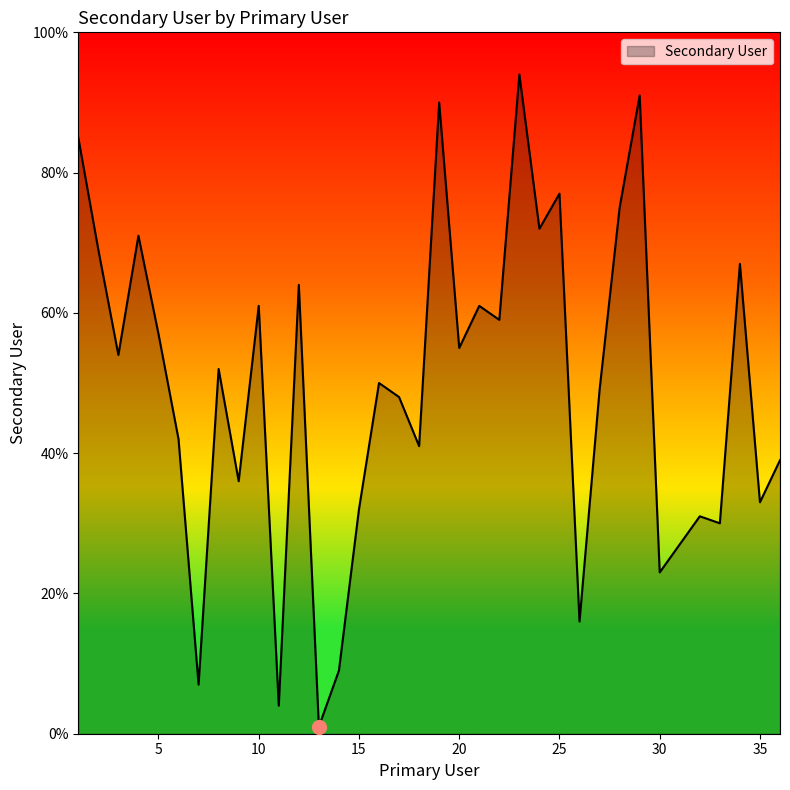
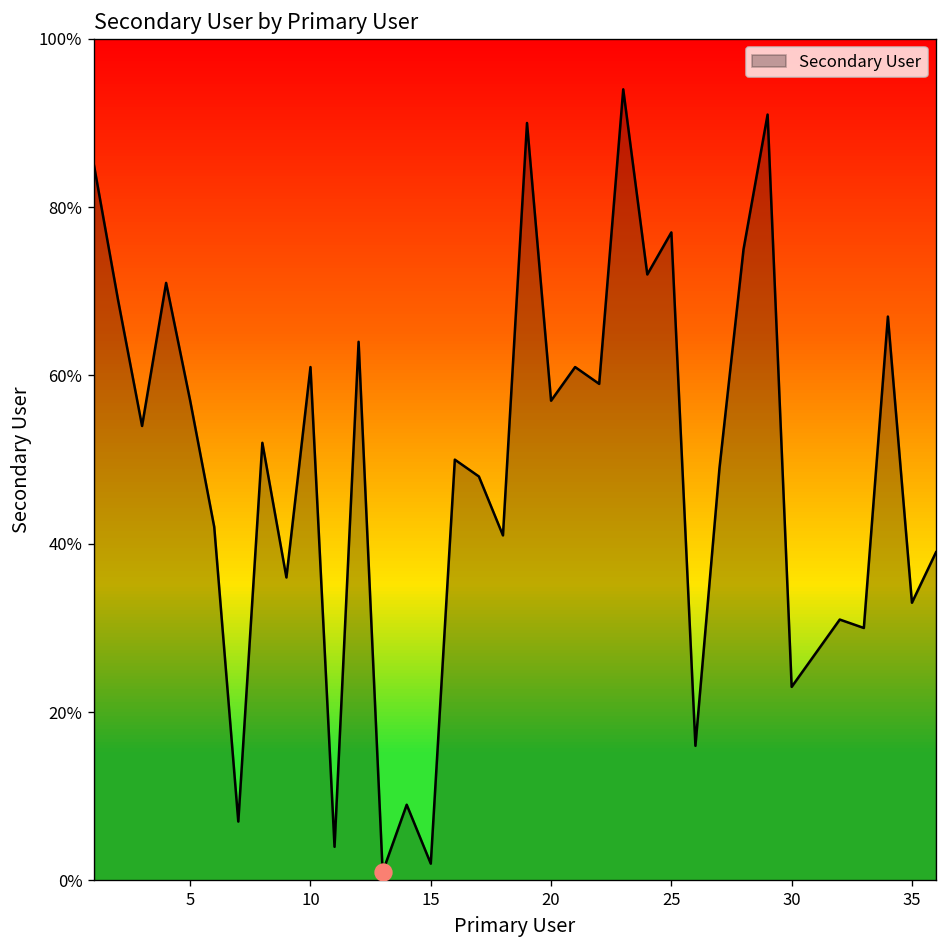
  {
    "Secondary User": {
      "5": "57%",
      "10": "61%",
-     "15": "32%",
-     "20": "55%",
+     "15": "2%",
+     "20": "57%",
      "25": "77%",
      "30": "23%",
      "35": "33%"
    }
  }
